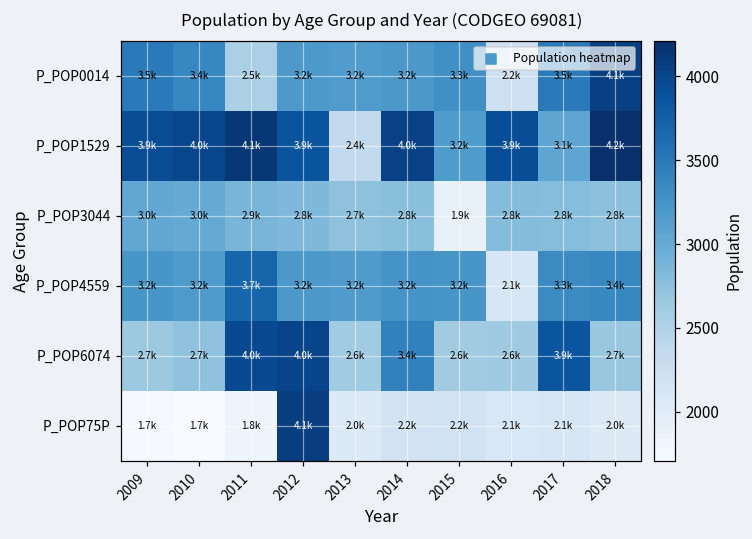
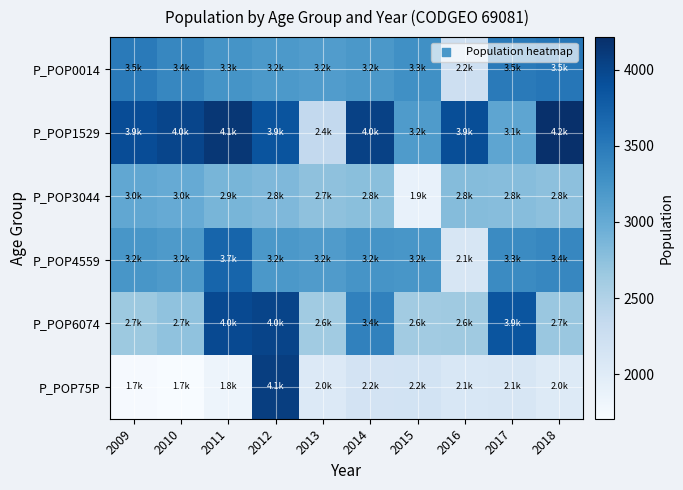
  {
    "P_POP0014": {
      "2009": "3.5k",
      "2010": "3.4k",
-     "2011": "2.5k",
+     "2011": "3.3k",
      "2012": "3.2k",
      "2013": "3.2k",
      "2014": "3.2k",
      "2015": "3.3k",
      "2016": "2.2k",
      "2017": "3.5k",
-     "2018": "4.1k"
+     "2018": "3.5k"
    },
    "P_POP1529": {
      "2009": "3.9k",
      "2010": "4.0k",
      "2011": "4.1k",
      "2012": "3.9k",
      "2013": "2.4k",
      "2014": "4.0k",
      "2015": "3.2k",
      "2016": "3.9k",
      "2017": "3.1k",
      "2018": "4.2k"
    },
    "P_POP3044": {
      "2009": "3.0k",
      "2010": "3.0k",
      "2011": "2.9k",
      "2012": "2.8k",
      "2013": "2.7k",
      "2014": "2.8k",
      "2015": "1.9k",
      "2016": "2.8k",
      "2017": "2.8k",
      "2018": "2.8k"
    },
    "P_POP4559": {
      "2009": "3.2k",
      "2010": "3.2k",
      "2011": "3.7k",
      "2012": "3.2k",
      "2013": "3.2k",
      "2014": "3.2k",
      "2015": "3.2k",
      "2016": "2.1k",
      "2017": "3.3k",
      "2018": "3.4k"
    },
    "P_POP6074": {
      "2009": "2.7k",
      "2010": "2.7k",
      "2011": "4.0k",
      "2012": "4.0k",
      "2013": "2.6k",
      "2014": "3.4k",
      "2015": "2.6k",
      "2016": "2.6k",
      "2017": "3.9k",
      "2018": "2.7k"
    },
    "P_POP75P": {
      "2009": "1.7k",
      "2010": "1.7k",
      "2011": "1.8k",
      "2012": "4.1k",
      "2013": "2.0k",
      "2014": "2.2k",
      "2015": "2.2k",
      "2016": "2.1k",
      "2017": "2.1k",
      "2018": "2.0k"
    }
  }
